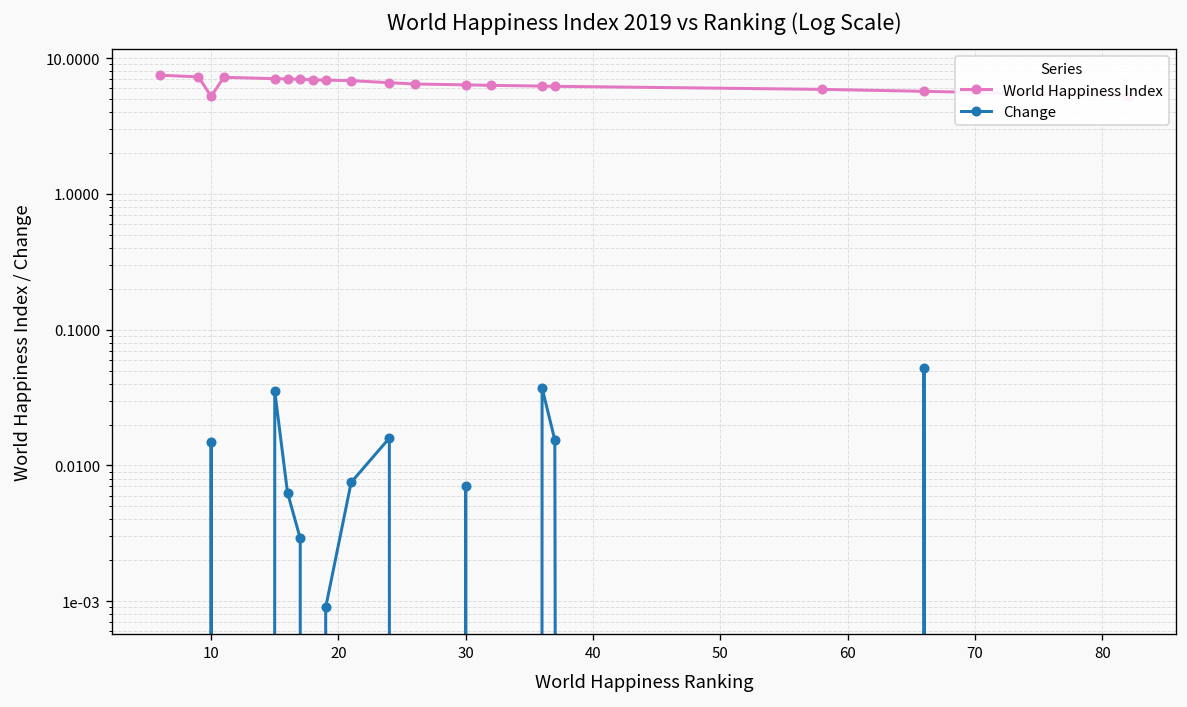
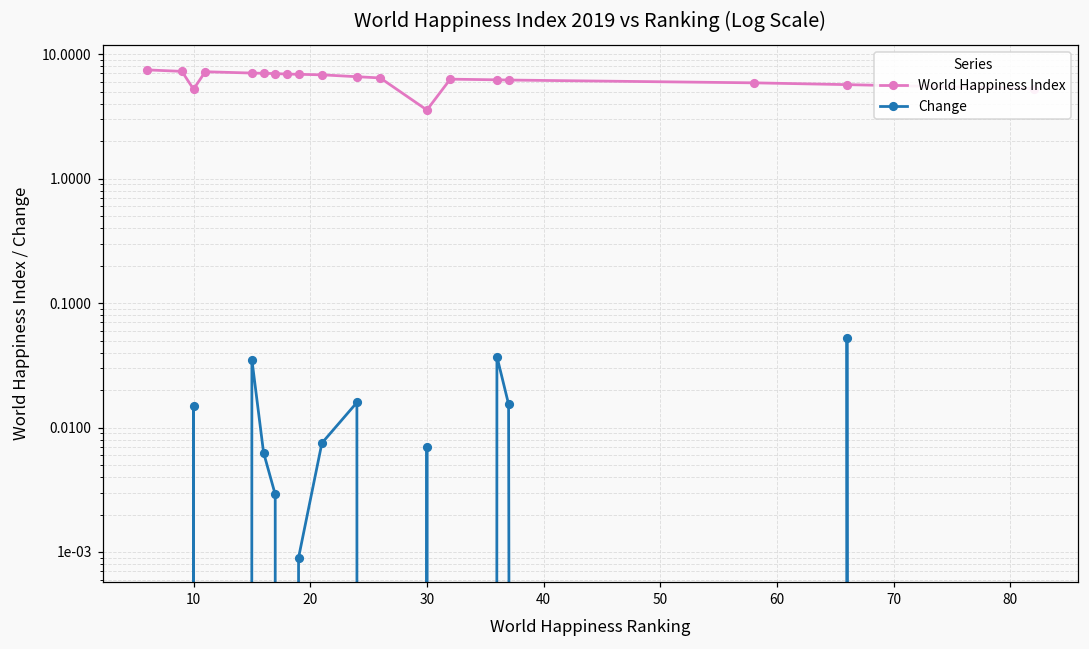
  {
    "World Happiness Index": {
      "10": 5,
-     "30": 6
+     "30": 3.6
    },
    "Change": {
      "10": 0.015,
      "30": 0.007
    }
  }
